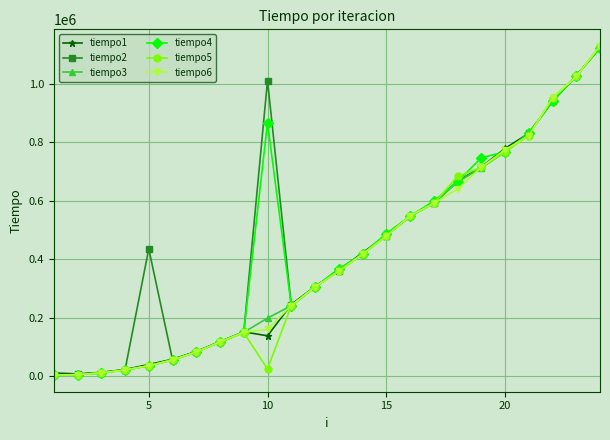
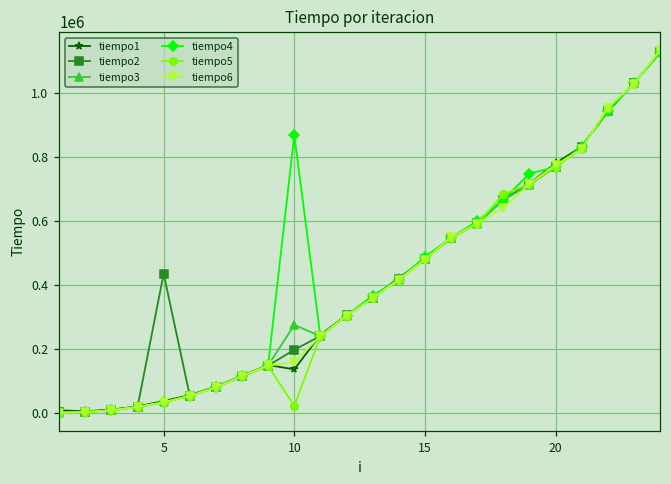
  {
    "tiempo1": {
      "10": 140000
    },
    "tiempo2": {
      "5": 440000,
-     "10": 1010000
+     "10": 200000
    },
    "tiempo3": {
-     "10": 200000
+     "10": 280000
    },
    "tiempo4": {
      "10": 870000
    },
    "tiempo5": {
      "10": 20000
    },
    "tiempo6": {
      "10": 160000
    }
  }
